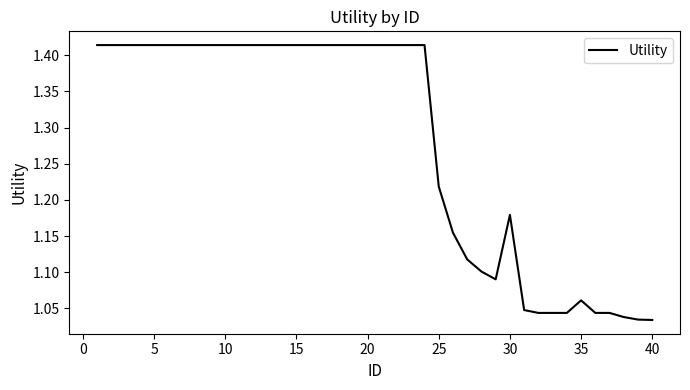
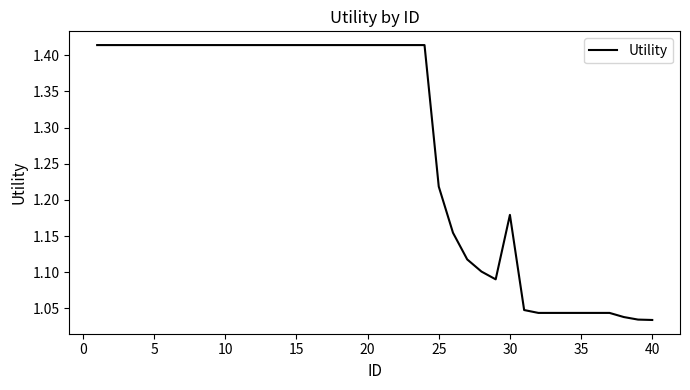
  {
    "5": 1.41,
    "10": 1.41,
    "15": 1.41,
    "20": 1.41,
    "25": 1.22,
    "30": 1.18,
-   "35": 1.06,
+   "35": 1.04,
    "40": 1.03
  }
